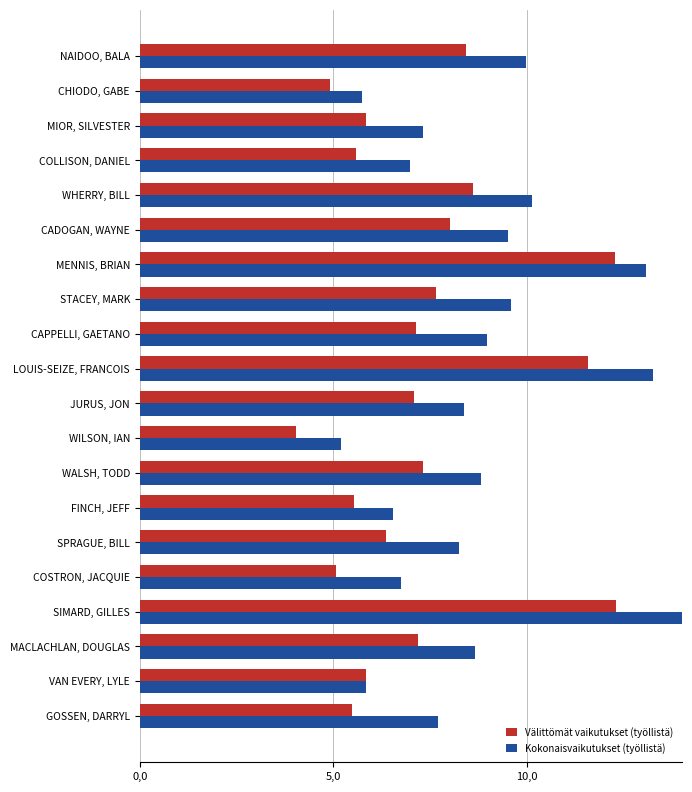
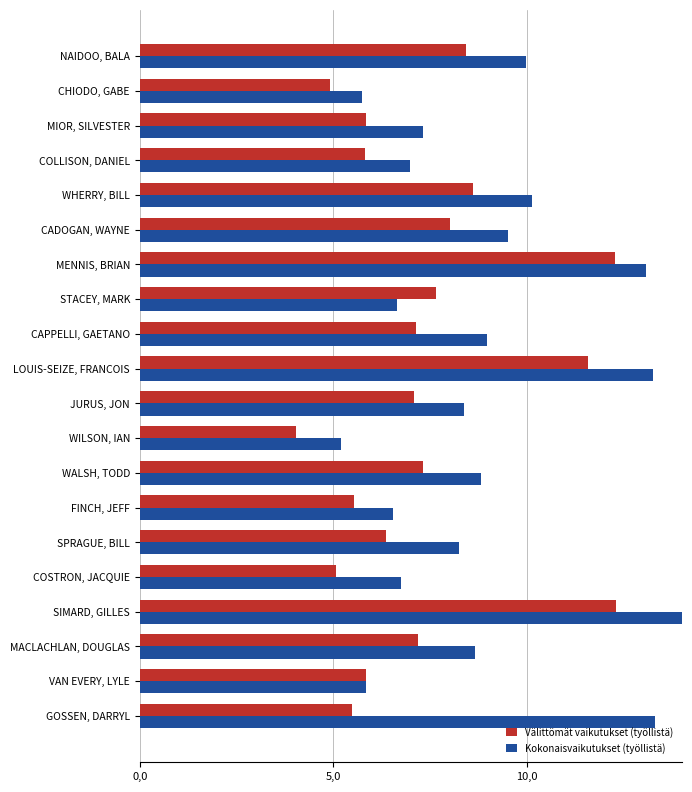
  {
    "Kokonaisvaikutukset (työllistä)": {
      "NAIDOO, BALA": 100,
      "CHIODO, GABE": 57,
      "MIOR, SILVESTER": 73,
      "COLLISON, DANIEL": 70,
      "WHERRY, BILL": 101,
      "CADOGAN, WAYNE": 95,
      "MENNIS, BRIAN": 131,
-     "STACEY, MARK": 96,
+     "STACEY, MARK": 66,
      "CAPPELLI, GAETANO": 89,
      "LOUIS-SEIZE, FRANCOIS": 132,
      "JURUS, JON": 84,
      "WILSON, IAN": 52,
      "WALSH, TODD": 88,
      "FINCH, JEFF": 65,
      "SPRAGUE, BILL": 82,
      "COSTRON, JACQUIE": 67,
      "SIMARD, GILLES": 140,
      "MACLACHLAN, DOUGLAS": 87,
      "VAN EVERY, LYLE": 58,
-     "GOSSEN, DARRYL": 77
+     "GOSSEN, DARRYL": 133
    },
    "Välittömät vaikutukset (työllistä)": {
      "NAIDOO, BALA": 84,
      "CHIODO, GABE": 49,
      "MIOR, SILVESTER": 58,
-     "COLLISON, DANIEL": 56,
+     "COLLISON, DANIEL": 58,
      "WHERRY, BILL": 86,
      "CADOGAN, WAYNE": 80,
      "MENNIS, BRIAN": 123,
      "STACEY, MARK": 77,
      "CAPPELLI, GAETANO": 71,
      "LOUIS-SEIZE, FRANCOIS": 116,
      "JURUS, JON": 71,
      "WILSON, IAN": 40,
      "WALSH, TODD": 73,
      "FINCH, JEFF": 55,
      "SPRAGUE, BILL": 64,
      "COSTRON, JACQUIE": 51,
      "SIMARD, GILLES": 123,
      "MACLACHLAN, DOUGLAS": 72,
      "VAN EVERY, LYLE": 58,
      "GOSSEN, DARRYL": 55
    }
  }
